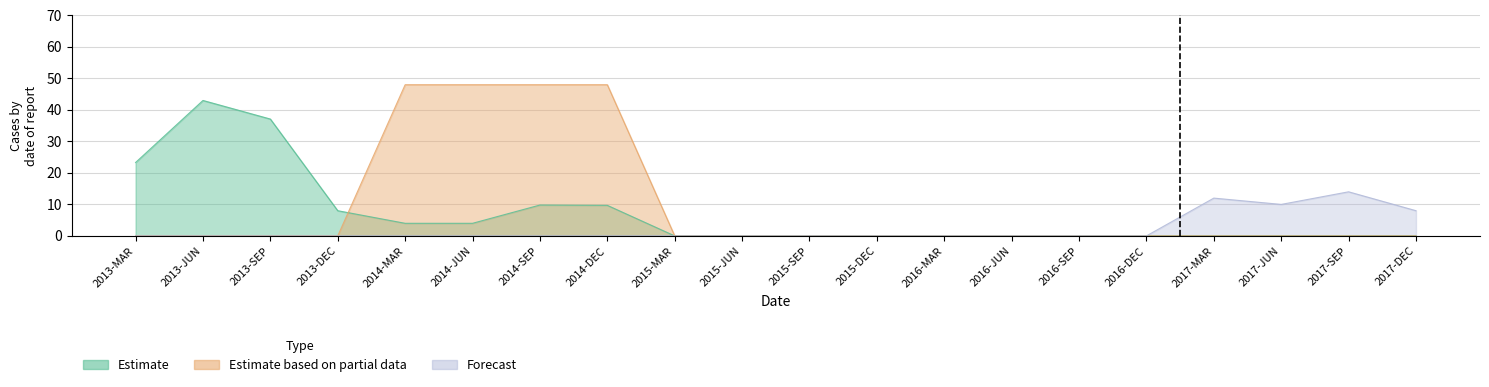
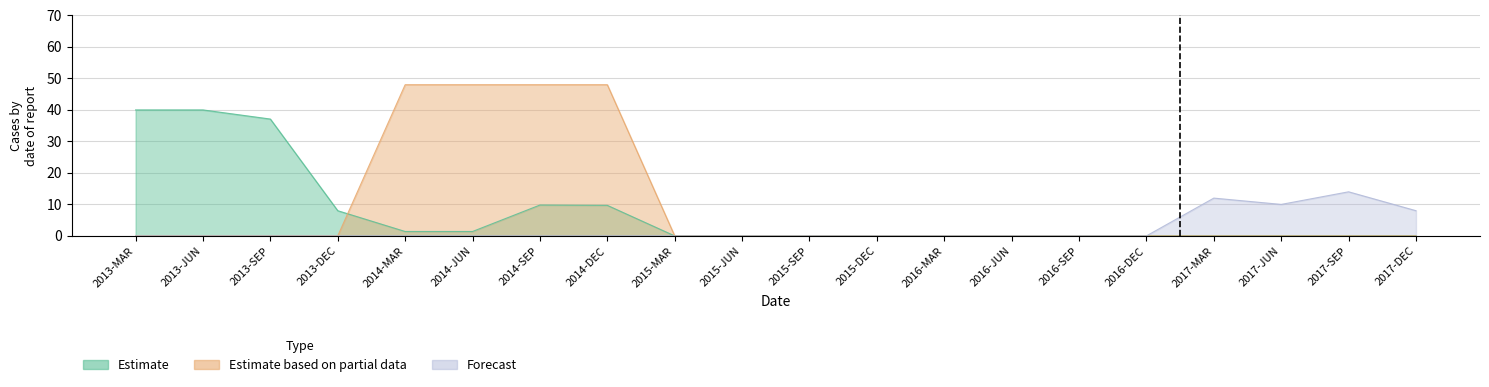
  {
    "Estimate": {
-     "2013-MAR": 23,
-     "2013-JUN": 43,
+     "2013-MAR": 40,
+     "2013-JUN": 40,
      "2013-SEP": 37,
      "2013-DEC": 8,
-     "2014-MAR": 4,
-     "2014-JUN": 4,
+     "2014-MAR": 1,
+     "2014-JUN": 1,
      "2014-SEP": 10,
      "2014-DEC": 10
    },
    "Estimate based on partial data": {
      "2014-MAR": 48,
      "2014-JUN": 48,
      "2014-SEP": 48,
      "2014-DEC": 48
    },
    "Forecast": {
      "2014-MAR": 0,
      "2014-JUN": 0,
      "2014-SEP": 0,
      "2014-DEC": 0,
      "2017-MAR": 12,
      "2017-JUN": 10,
      "2017-SEP": 14,
      "2017-DEC": 8
    }
  }
